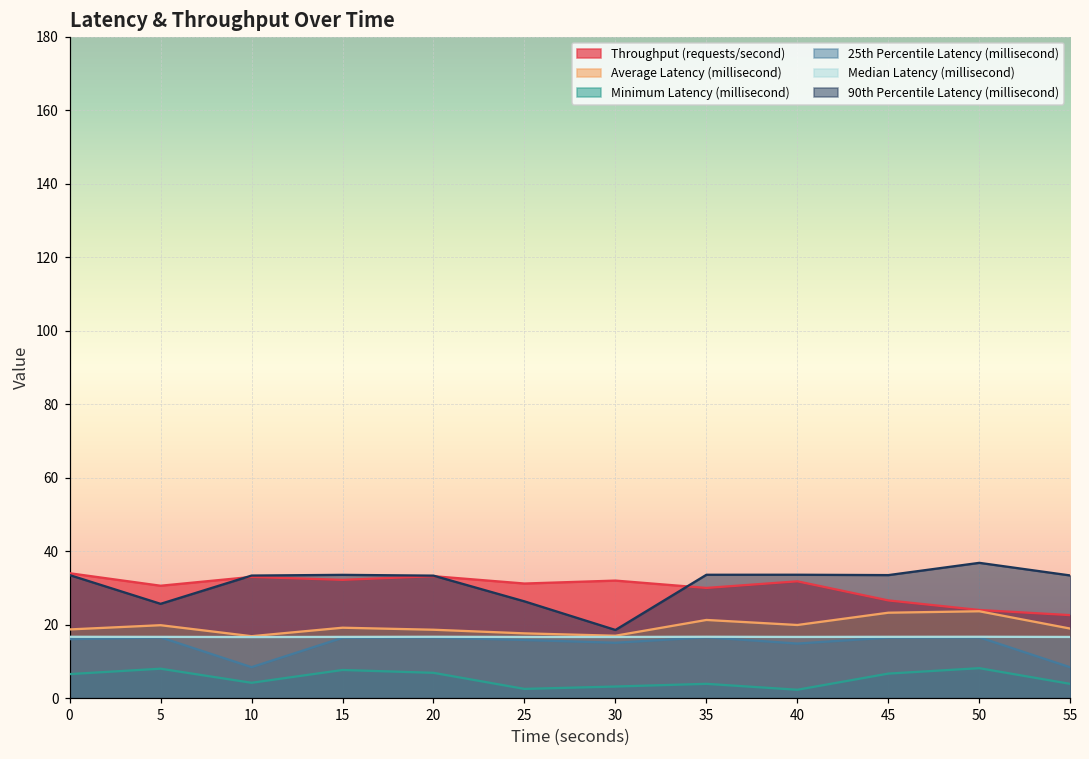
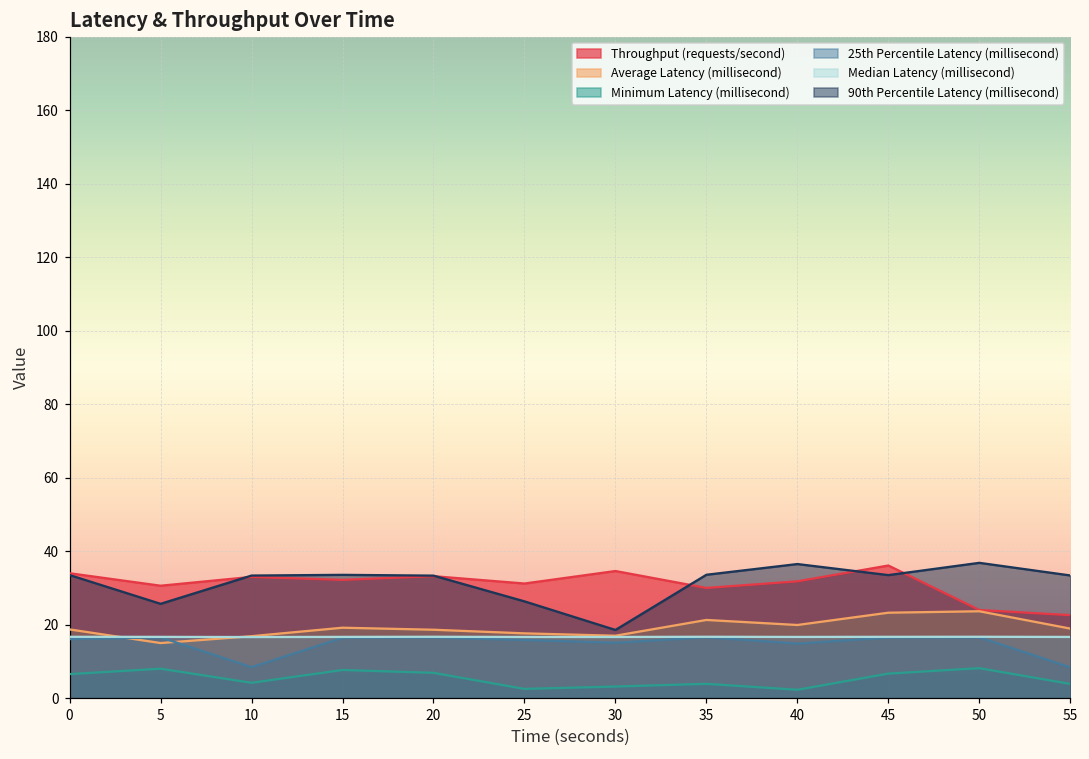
  {
    "Throughput (requests/second)": {
      "5": 31,
      "15": 32,
      "25": 31,
-     "30": 32,
+     "30": 35,
      "35": 30,
      "40": 32,
-     "45": 27,
+     "45": 36,
      "55": 23
    },
    "Average Latency (millisecond)": {
      "0": 19,
-     "5": 20,
+     "5": 15,
      "15": 19,
      "20": 19,
      "25": 18,
      "35": 21,
      "40": 20,
      "45": 23,
      "55": 19
    },
    "Median Latency (millisecond)": {
      "25": 17,
      "40": 17,
      "55": 17
    },
    "90th Percentile Latency (millisecond)": {
      "5": 26,
      "15": 34,
      "25": 26,
      "30": 19,
      "35": 34,
-     "40": 34,
+     "40": 37,
      "45": 33,
      "50": 37,
      "55": 33
    }
  }
